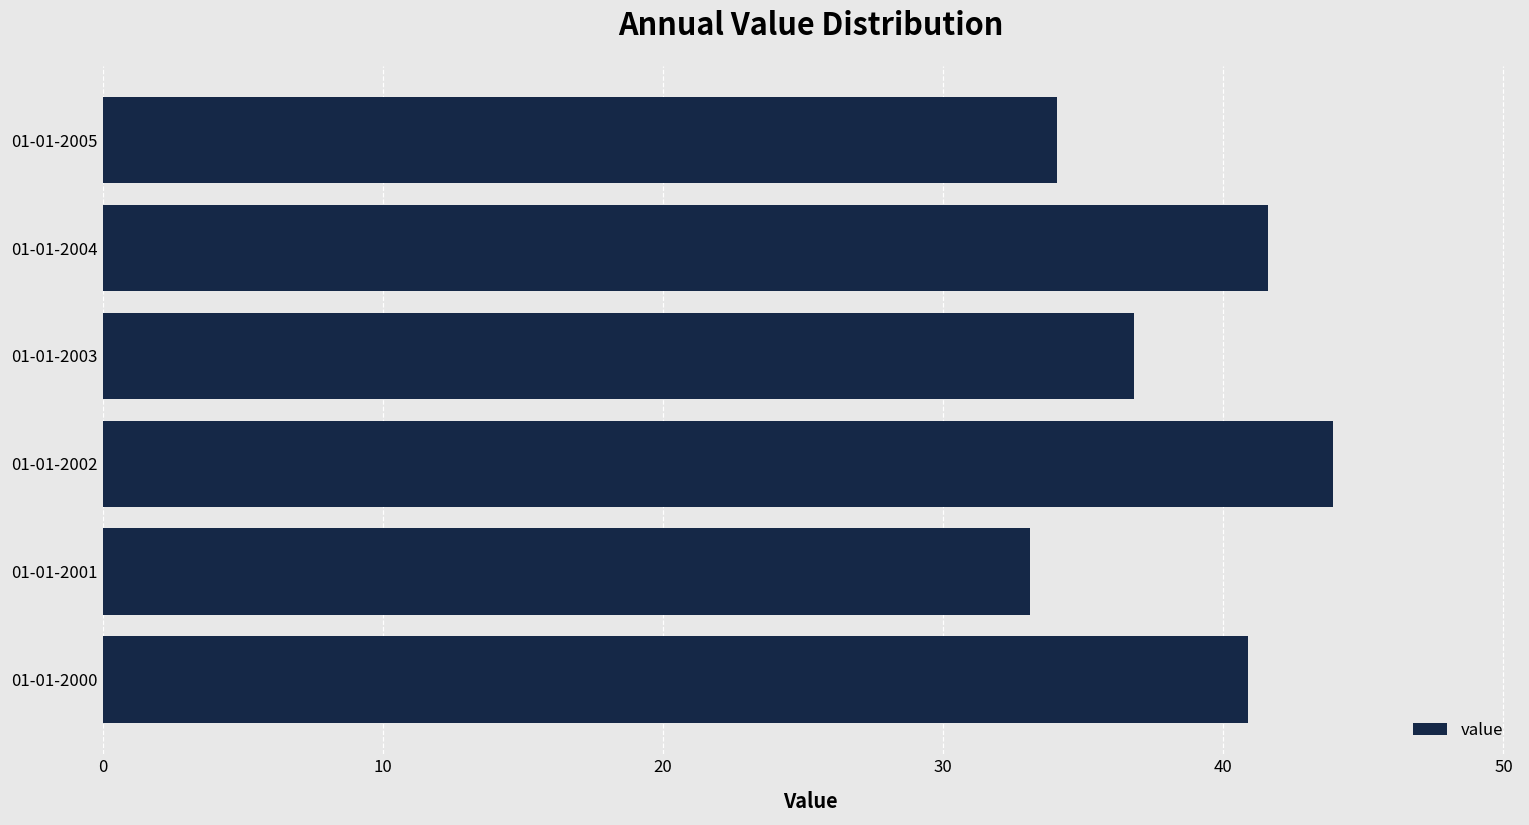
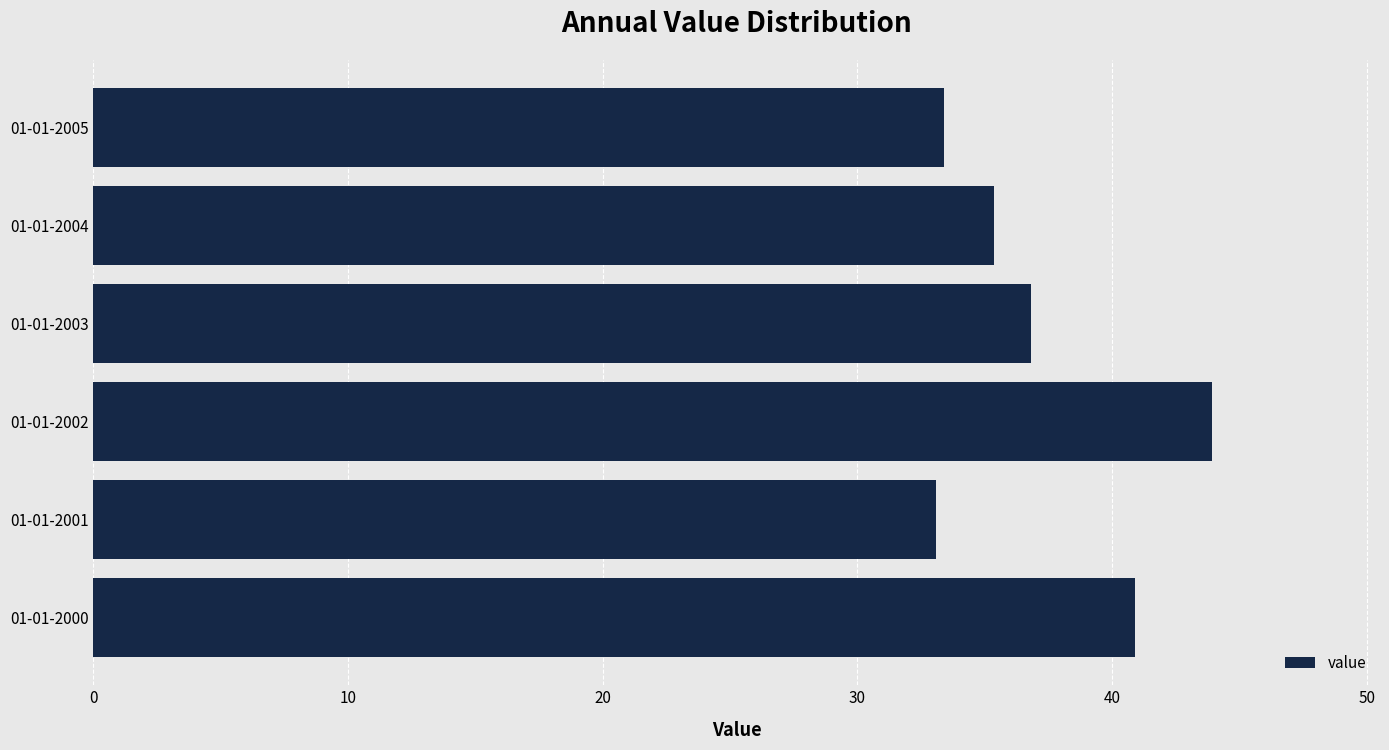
  {
-   "01-01-2005": 34.1,
-   "01-01-2004": 41.6,
+   "01-01-2005": 33.4,
+   "01-01-2004": 35.4,
    "01-01-2003": 36.8,
    "01-01-2002": 43.9,
    "01-01-2001": 33.1,
    "01-01-2000": 40.9
  }
